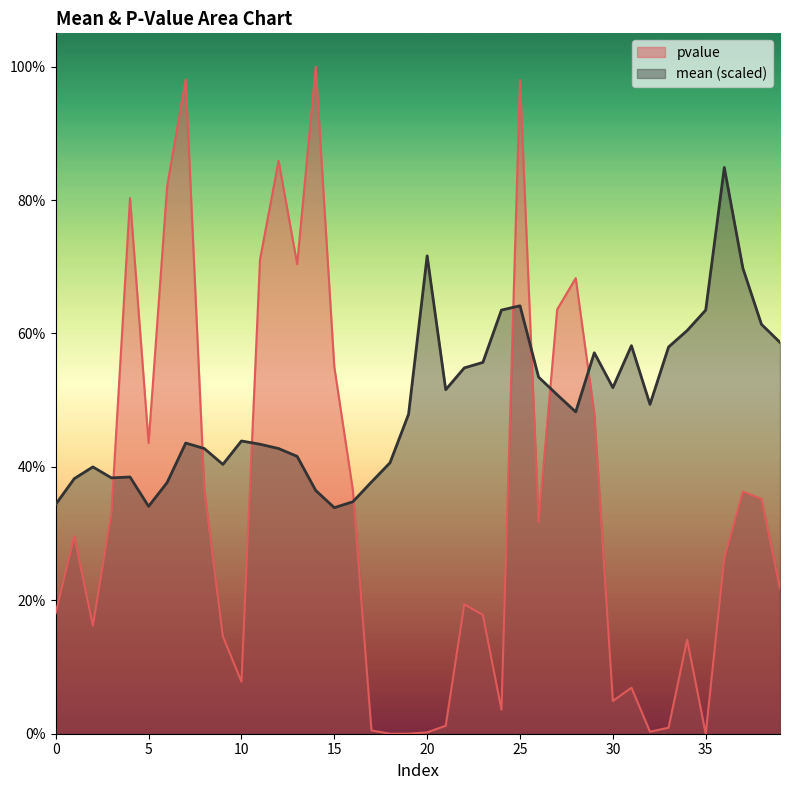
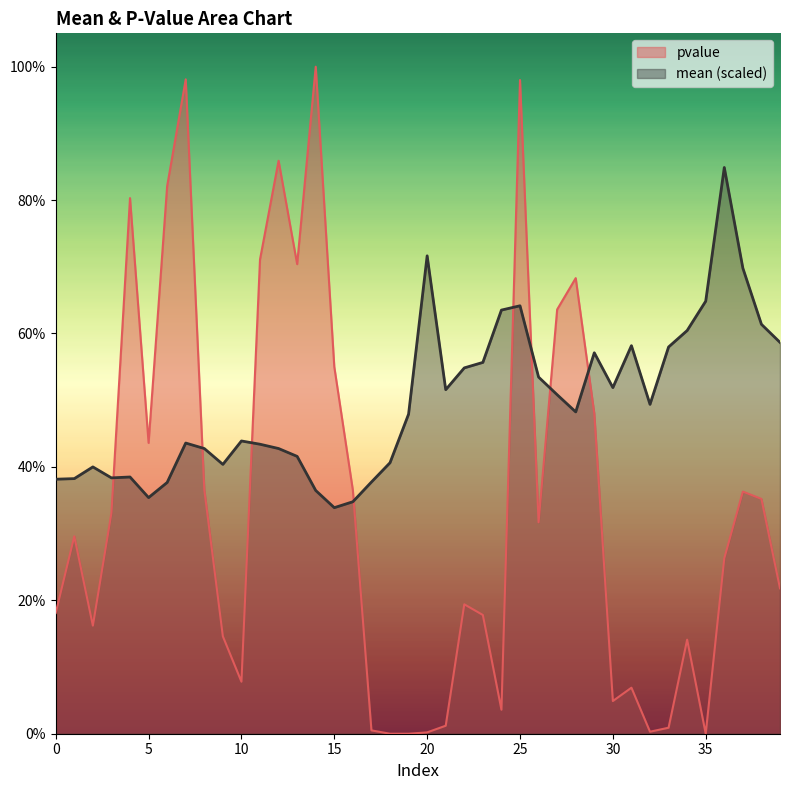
  {
    "pvalue": {
      "0": "18%",
      "5": "44%",
      "10": "8%",
      "15": "55%",
      "20": "0%",
      "25": "98%",
      "30": "5%",
      "35": "0%"
    },
    "mean (scaled)": {
-     "0": "34%",
-     "5": "34%",
+     "0": "38%",
+     "5": "35%",
      "10": "44%",
      "15": "34%",
      "20": "72%",
      "25": "64%",
      "30": "52%",
-     "35": "64%"
+     "35": "65%"
    }
  }
